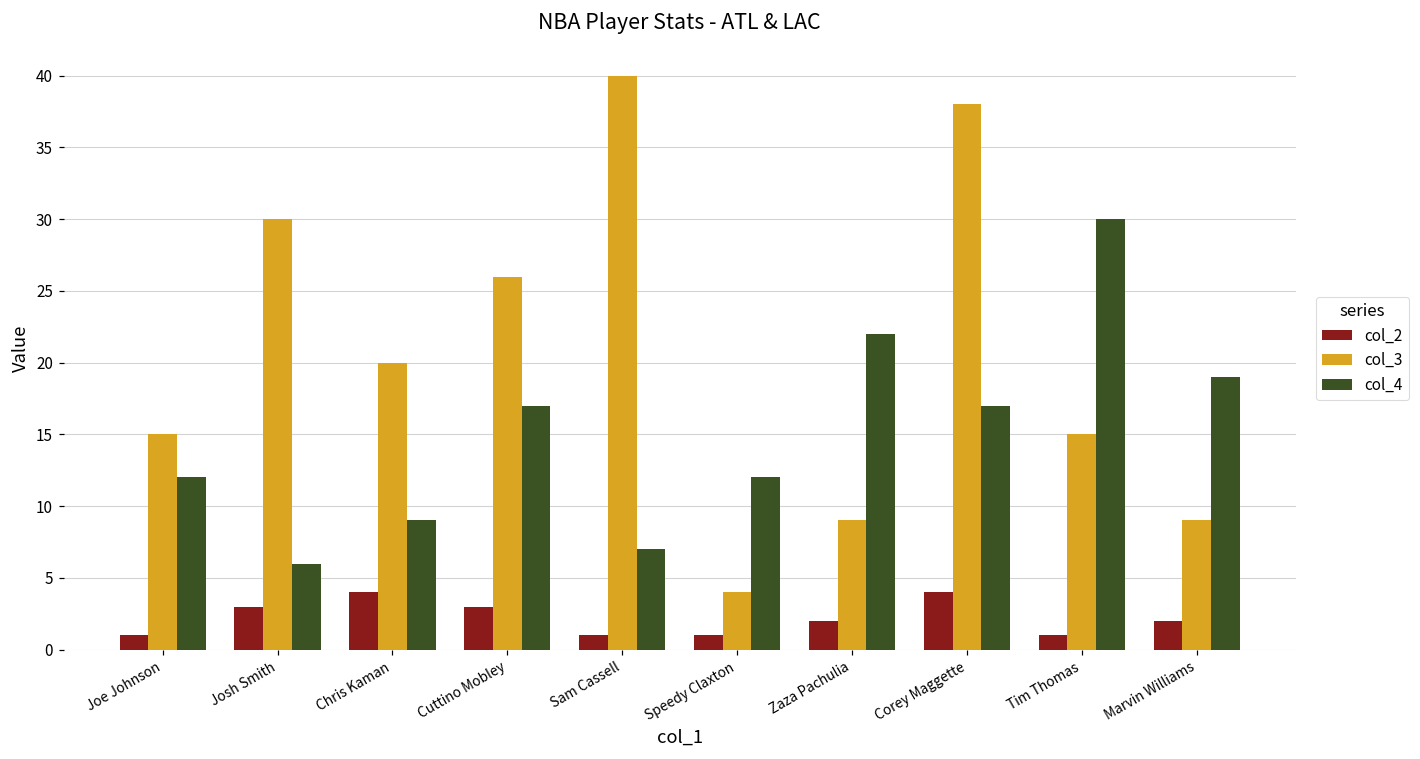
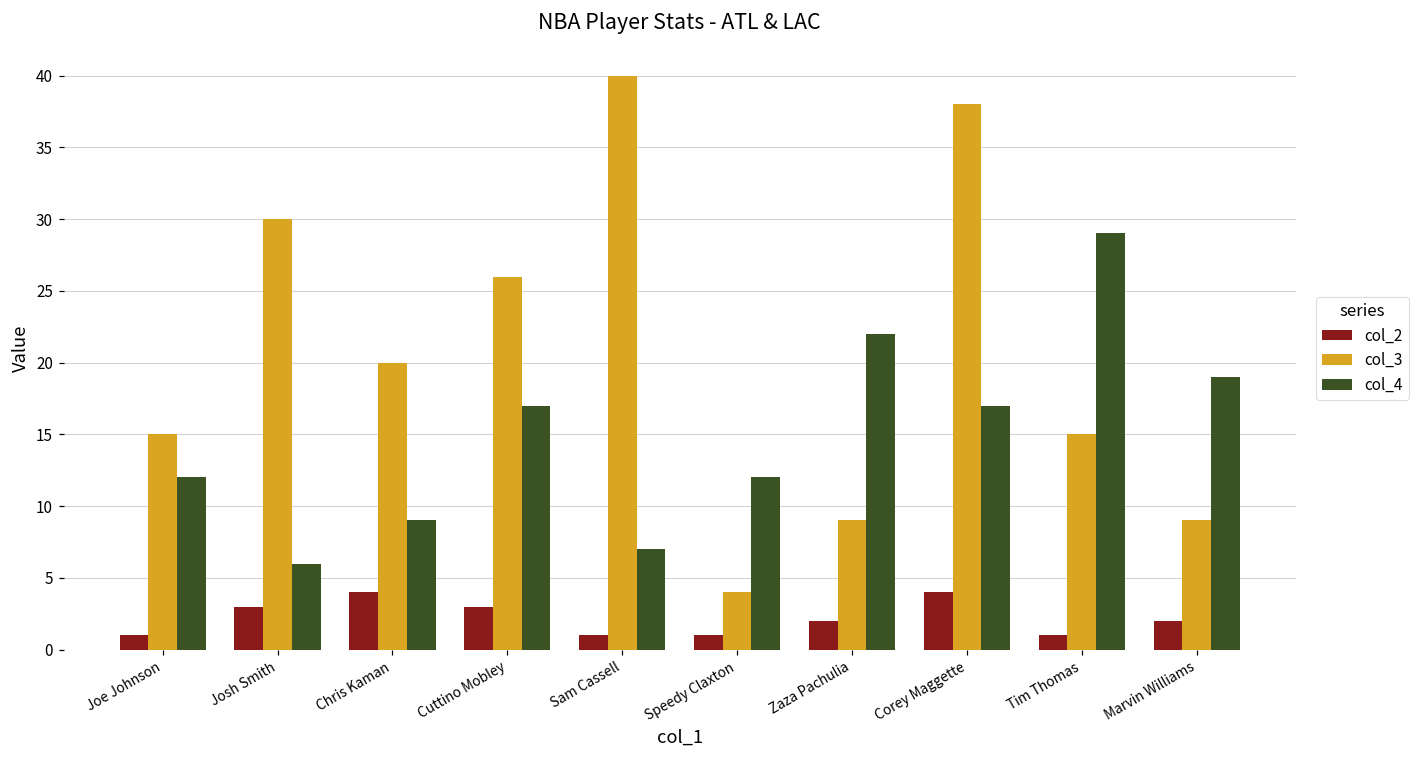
  {
    "col_2": {
      "Joe Johnson": 1,
      "Josh Smith": 3,
      "Chris Kaman": 4,
      "Cuttino Mobley": 3,
      "Sam Cassell": 1,
      "Speedy Claxton": 1,
      "Zaza Pachulia": 2,
      "Corey Maggette": 4,
      "Tim Thomas": 1,
      "Marvin Williams": 2
    },
    "col_3": {
      "Joe Johnson": 15,
      "Josh Smith": 30,
      "Chris Kaman": 20,
      "Cuttino Mobley": 26,
      "Sam Cassell": 40,
      "Speedy Claxton": 4,
      "Zaza Pachulia": 9,
      "Corey Maggette": 38,
      "Tim Thomas": 15,
      "Marvin Williams": 9
    },
    "col_4": {
      "Joe Johnson": 12,
      "Josh Smith": 6,
      "Chris Kaman": 9,
      "Cuttino Mobley": 17,
      "Sam Cassell": 7,
      "Speedy Claxton": 12,
      "Zaza Pachulia": 22,
      "Corey Maggette": 17,
-     "Tim Thomas": 30,
+     "Tim Thomas": 29,
      "Marvin Williams": 19
    }
  }
